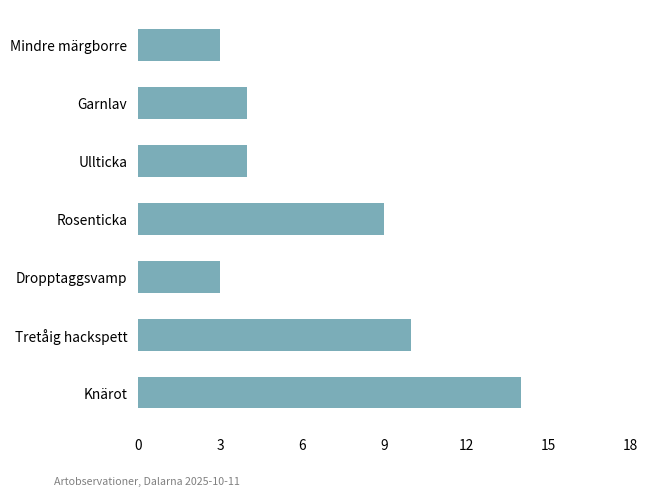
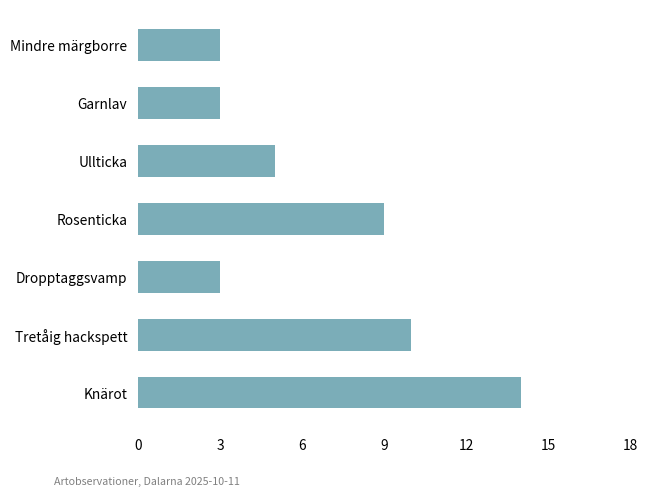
  {
    "Mindre märgborre": 3,
-   "Garnlav": 4,
-   "Ullticka": 4,
+   "Garnlav": 3,
+   "Ullticka": 5,
    "Rosenticka": 9,
    "Dropptaggsvamp": 3,
    "Tretåig hackspett": 10,
    "Knärot": 14
  }
